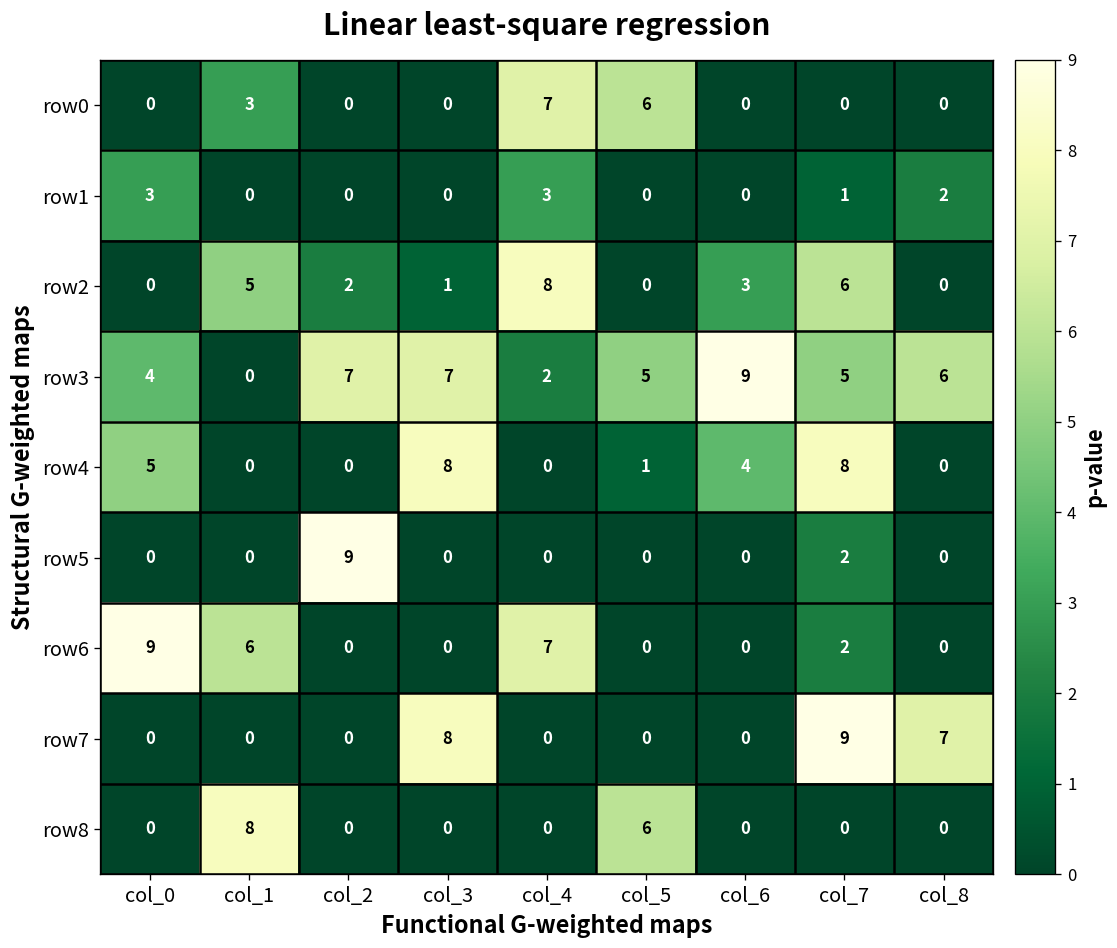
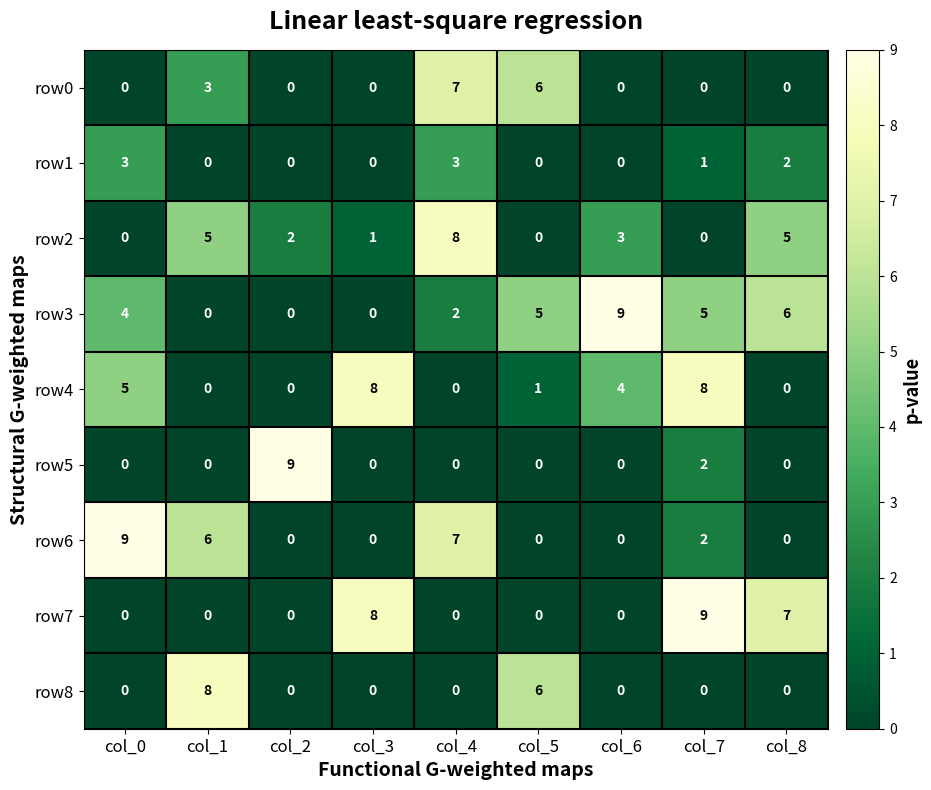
  {
    "row0": {
      "col_0": 0,
      "col_1": 3,
      "col_2": 0,
      "col_3": 0,
      "col_4": 7,
      "col_5": 6,
      "col_6": 0,
      "col_7": 0,
      "col_8": 0
    },
    "row1": {
      "col_0": 3,
      "col_1": 0,
      "col_2": 0,
      "col_3": 0,
      "col_4": 3,
      "col_5": 0,
      "col_6": 0,
      "col_7": 1,
      "col_8": 2
    },
    "row2": {
      "col_0": 0,
      "col_1": 5,
      "col_2": 2,
      "col_3": 1,
      "col_4": 8,
      "col_5": 0,
      "col_6": 3,
-     "col_7": 6,
-     "col_8": 0
+     "col_7": 0,
+     "col_8": 5
    },
    "row3": {
      "col_0": 4,
      "col_1": 0,
-     "col_2": 7,
-     "col_3": 7,
+     "col_2": 0,
+     "col_3": 0,
      "col_4": 2,
      "col_5": 5,
      "col_6": 9,
      "col_7": 5,
      "col_8": 6
    },
    "row4": {
      "col_0": 5,
      "col_1": 0,
      "col_2": 0,
      "col_3": 8,
      "col_4": 0,
      "col_5": 1,
      "col_6": 4,
      "col_7": 8,
      "col_8": 0
    },
    "row5": {
      "col_0": 0,
      "col_1": 0,
      "col_2": 9,
      "col_3": 0,
      "col_4": 0,
      "col_5": 0,
      "col_6": 0,
      "col_7": 2,
      "col_8": 0
    },
    "row6": {
      "col_0": 9,
      "col_1": 6,
      "col_2": 0,
      "col_3": 0,
      "col_4": 7,
      "col_5": 0,
      "col_6": 0,
      "col_7": 2,
      "col_8": 0
    },
    "row7": {
      "col_0": 0,
      "col_1": 0,
      "col_2": 0,
      "col_3": 8,
      "col_4": 0,
      "col_5": 0,
      "col_6": 0,
      "col_7": 9,
      "col_8": 7
    },
    "row8": {
      "col_0": 0,
      "col_1": 8,
      "col_2": 0,
      "col_3": 0,
      "col_4": 0,
      "col_5": 6,
      "col_6": 0,
      "col_7": 0,
      "col_8": 0
    }
  }
